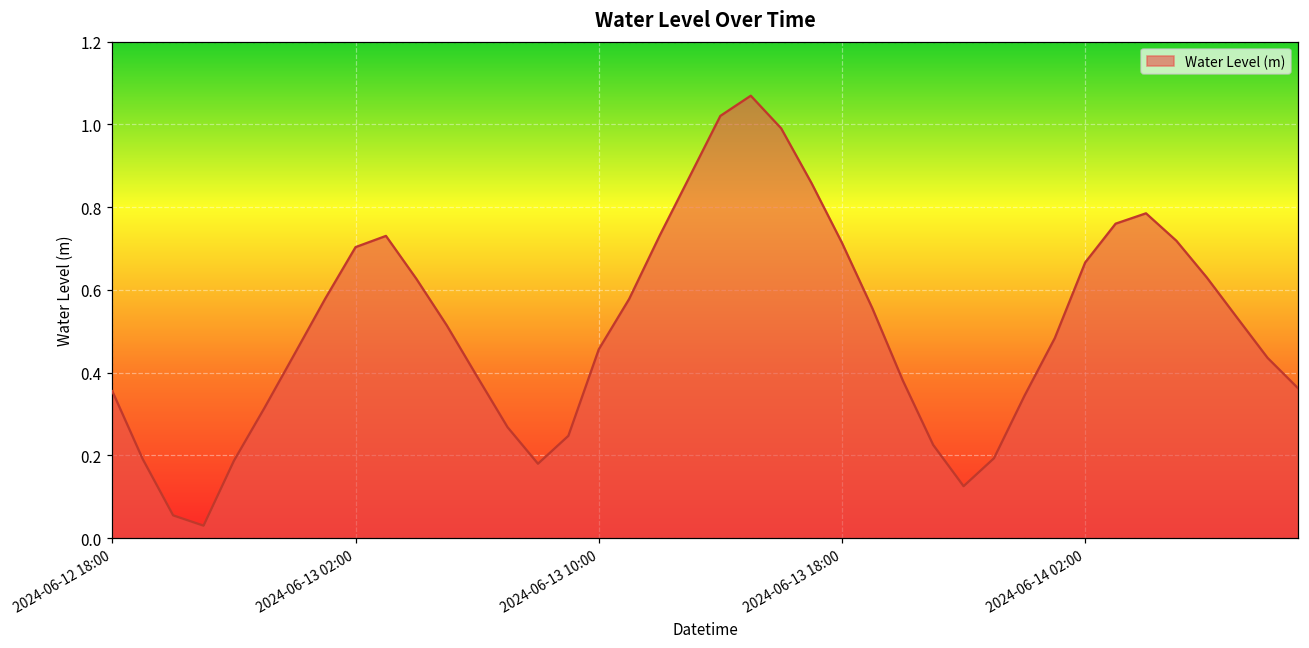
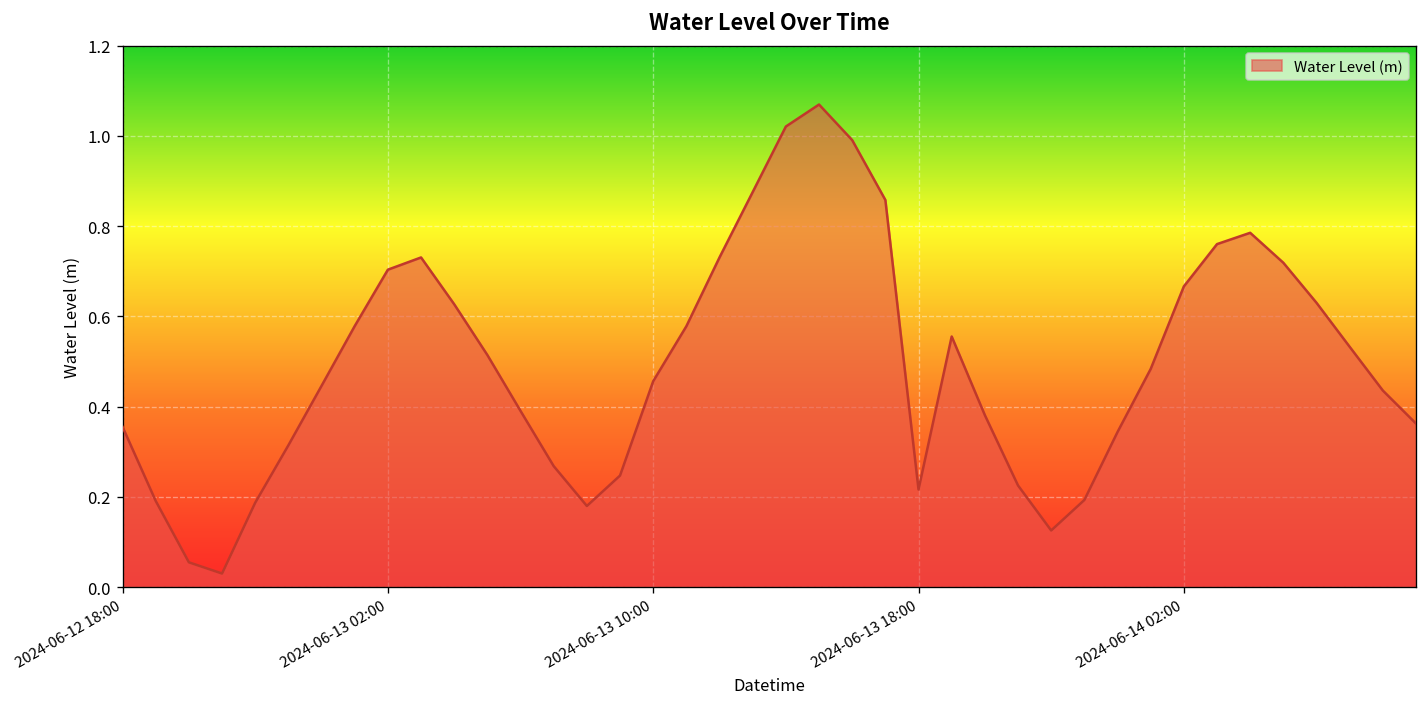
  {
    "2024-06-12 18:00": 0.36,
    "2024-06-13 02:00": 0.70,
    "2024-06-13 10:00": 0.46,
-   "2024-06-13 18:00": 0.71,
+   "2024-06-13 18:00": 0.22,
    "2024-06-14 02:00": 0.67
  }
